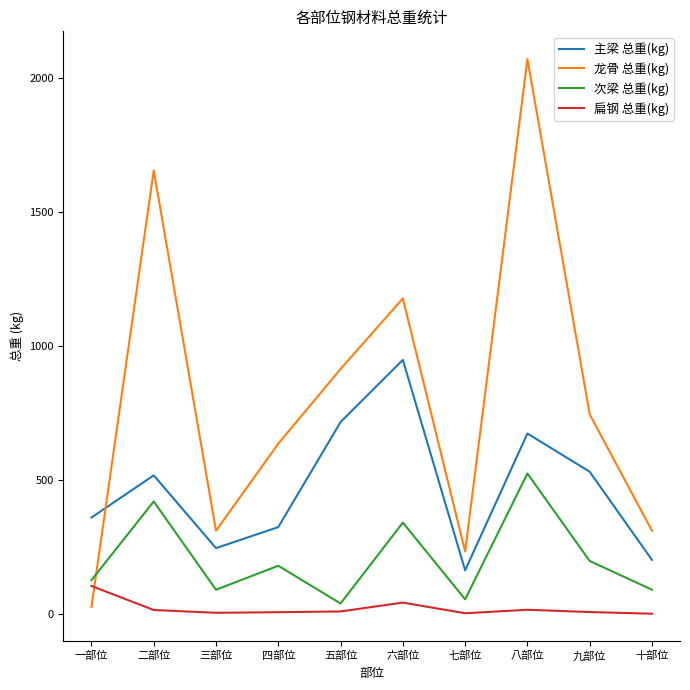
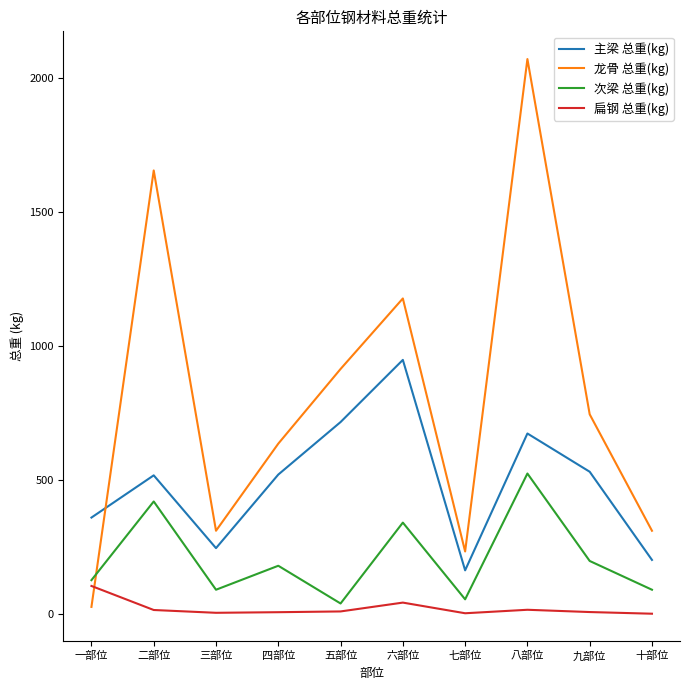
  {
    "主梁 总重(kg)": {
      "一部位": 360,
      "二部位": 520,
      "三部位": 240,
-     "四部位": 320,
+     "四部位": 520,
      "五部位": 720,
      "六部位": 950,
      "七部位": 160,
      "八部位": 670,
      "九部位": 530,
      "十部位": 200
    },
    "龙骨 总重(kg)": {
      "一部位": 30,
      "二部位": 1660,
      "三部位": 310,
      "四部位": 640,
      "五部位": 910,
      "六部位": 1180,
      "七部位": 230,
      "八部位": 2070,
      "九部位": 740,
      "十部位": 310
    },
    "次梁 总重(kg)": {
      "一部位": 130,
      "二部位": 420,
      "三部位": 90,
      "四部位": 180,
      "五部位": 40,
      "六部位": 340,
      "七部位": 50,
      "八部位": 520,
      "九部位": 200,
      "十部位": 90
    },
    "扁钢 总重(kg)": {
      "一部位": 100,
      "二部位": 10,
      "三部位": 0,
      "四部位": 10,
      "五部位": 10,
      "六部位": 40,
      "七部位": 0,
      "八部位": 10,
      "九部位": 10,
      "十部位": 0
    }
  }
